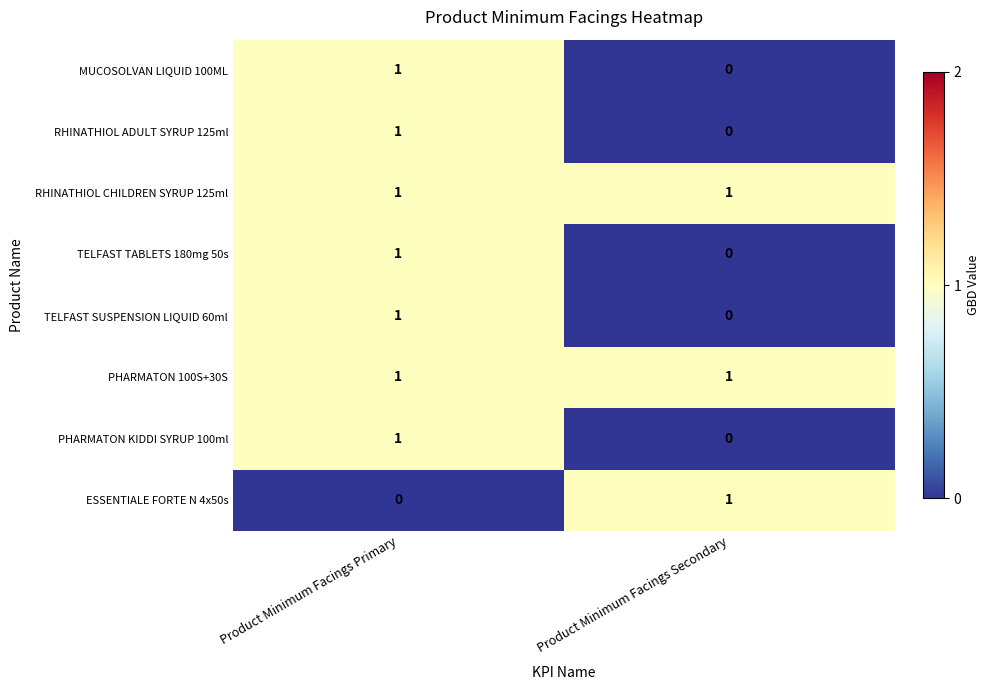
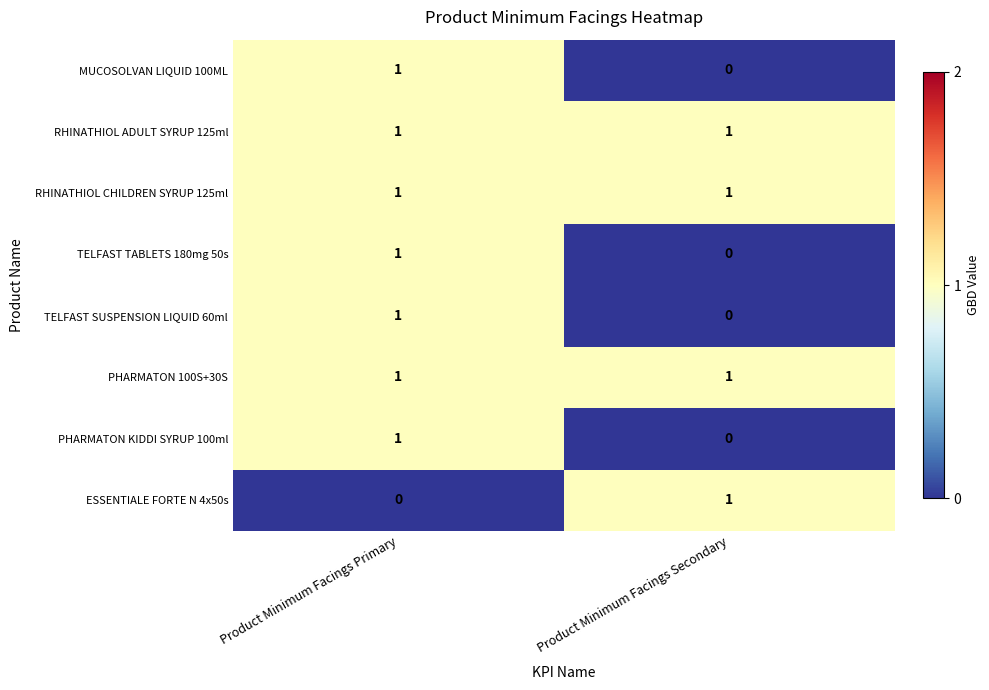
  {
    "MUCOSOLVAN LIQUID 100ML": {
      "Product Minimum Facings Primary": 1,
      "Product Minimum Facings Secondary": 0
    },
    "RHINATHIOL ADULT SYRUP 125ml": {
      "Product Minimum Facings Primary": 1,
-     "Product Minimum Facings Secondary": 0
+     "Product Minimum Facings Secondary": 1
    },
    "RHINATHIOL CHILDREN SYRUP 125ml": {
      "Product Minimum Facings Primary": 1,
      "Product Minimum Facings Secondary": 1
    },
    "TELFAST TABLETS 180mg 50s": {
      "Product Minimum Facings Primary": 1,
      "Product Minimum Facings Secondary": 0
    },
    "TELFAST SUSPENSION LIQUID 60ml": {
      "Product Minimum Facings Primary": 1,
      "Product Minimum Facings Secondary": 0
    },
    "PHARMATON 100S+30S": {
      "Product Minimum Facings Primary": 1,
      "Product Minimum Facings Secondary": 1
    },
    "PHARMATON KIDDI SYRUP 100ml": {
      "Product Minimum Facings Primary": 1,
      "Product Minimum Facings Secondary": 0
    },
    "ESSENTIALE FORTE N 4x50s": {
      "Product Minimum Facings Primary": 0,
      "Product Minimum Facings Secondary": 1
    }
  }
